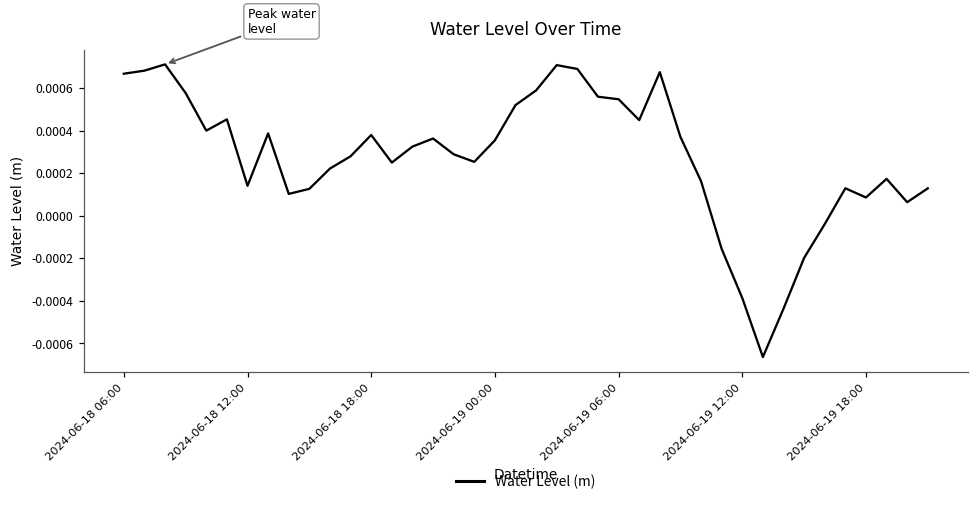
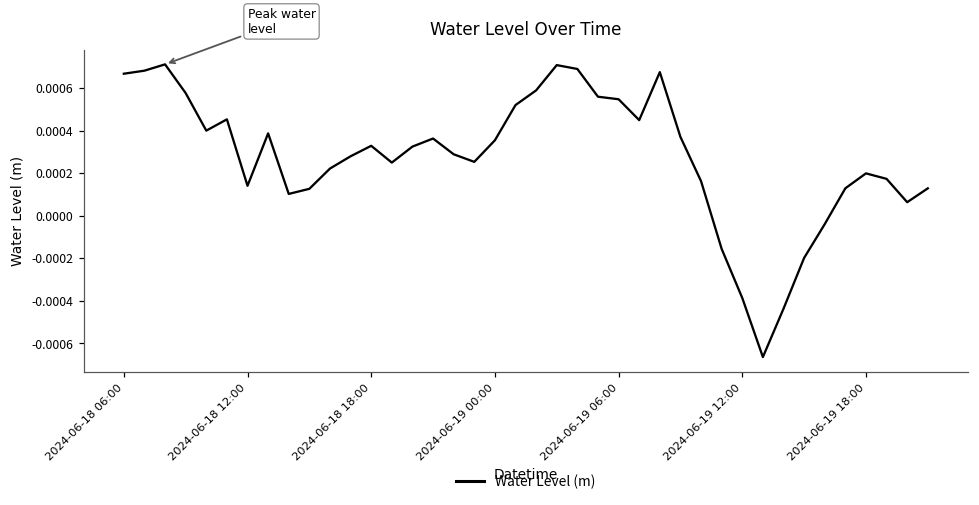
  {
    "2024-06-18 06:00": 0.00067,
    "2024-06-18 12:00": 0.00014,
-   "2024-06-18 18:00": 0.00038,
+   "2024-06-18 18:00": 0.00033,
    "2024-06-19 00:00": 0.00035,
    "2024-06-19 06:00": 0.00055,
    "2024-06-19 12:00": -0.00039,
-   "2024-06-19 18:00": 0.00009
+   "2024-06-19 18:00": 0.00020
  }
